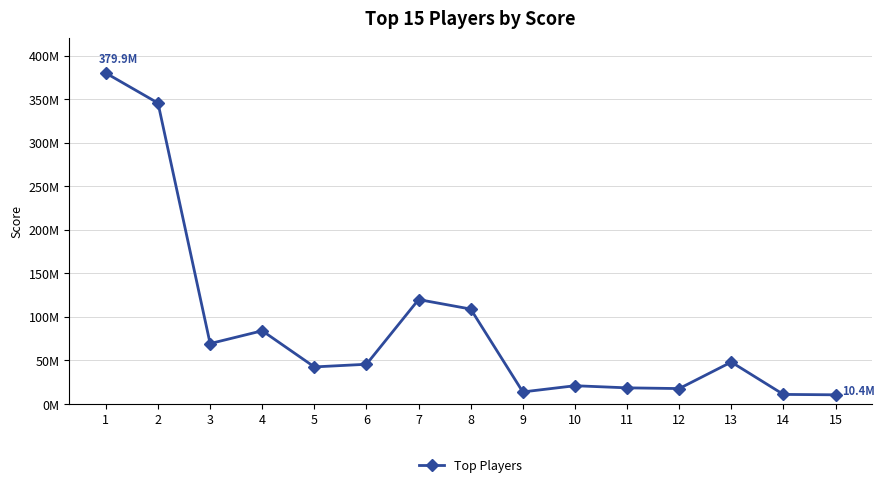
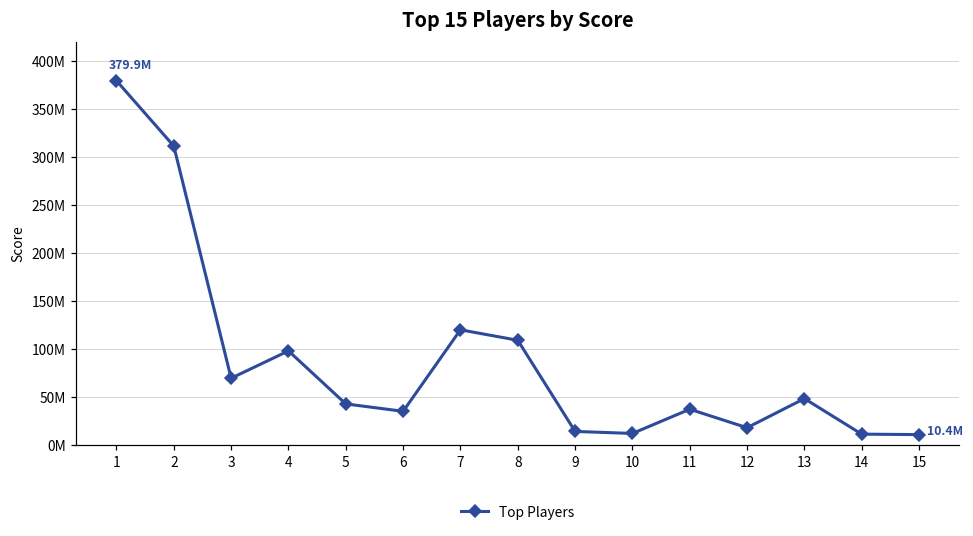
  {
-   "2": 350000000,
+   "2": 310000000,
    "3": 70000000,
-   "4": 80000000,
+   "4": 100000000,
    "5": 40000000,
-   "6": 50000000,
+   "6": 30000000,
    "7": 120000000,
    "8": 110000000,
    "9": 10000000,
-   "10": 20000000,
-   "11": 20000000,
+   "10": 10000000,
+   "11": 40000000,
    "12": 20000000,
    "13": 50000000,
    "14": 10000000
  }
